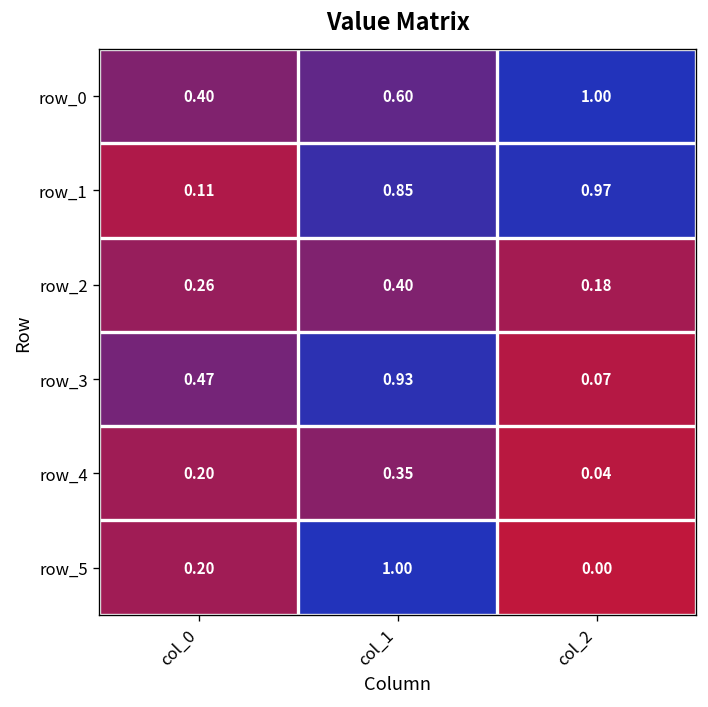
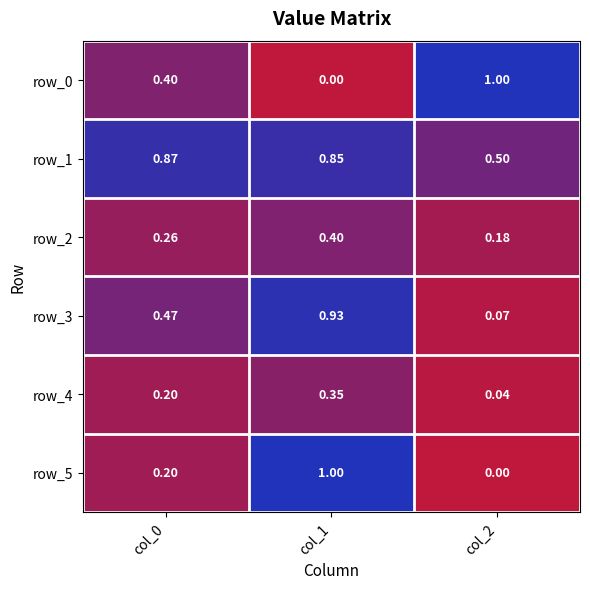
  {
    "row_0": {
      "col_0": 0.40,
-     "col_1": 0.60,
+     "col_1": 0.00,
      "col_2": 1.00
    },
    "row_1": {
-     "col_0": 0.11,
+     "col_0": 0.87,
      "col_1": 0.85,
-     "col_2": 0.97
+     "col_2": 0.50
    },
    "row_2": {
      "col_0": 0.26,
      "col_1": 0.40,
      "col_2": 0.18
    },
    "row_3": {
      "col_0": 0.47,
      "col_1": 0.93,
      "col_2": 0.07
    },
    "row_4": {
      "col_0": 0.20,
      "col_1": 0.35,
      "col_2": 0.04
    },
    "row_5": {
      "col_0": 0.20,
      "col_1": 1.00,
      "col_2": 0.00
    }
  }
